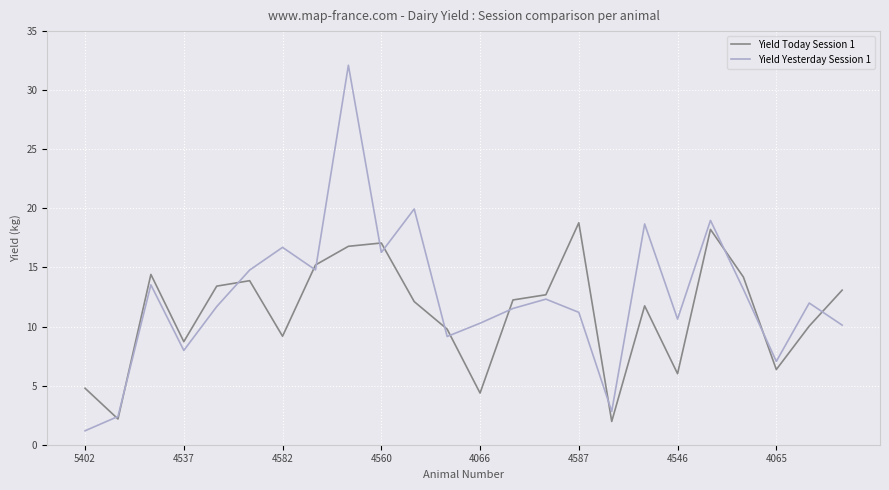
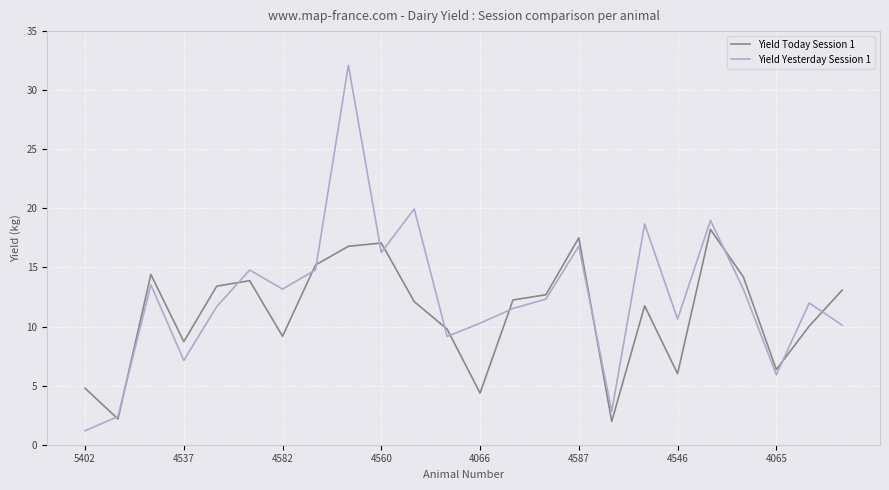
  {
    "Yield Today Session 1": {
      "5402": 4.8,
      "4537": 8.7,
      "4582": 9.2,
      "4560": 17.1,
      "4066": 4.4,
-     "4587": 18.8,
+     "4587": 17.5,
      "4546": 6.0,
      "4065": 6.4
    },
    "Yield Yesterday Session 1": {
      "5402": 1.2,
-     "4537": 8.0,
-     "4582": 16.7,
+     "4537": 7.1,
+     "4582": 13.2,
      "4560": 16.3,
      "4066": 10.3,
-     "4587": 11.2,
+     "4587": 16.8,
      "4546": 10.6,
-     "4065": 7.1
+     "4065": 5.9
    }
  }
